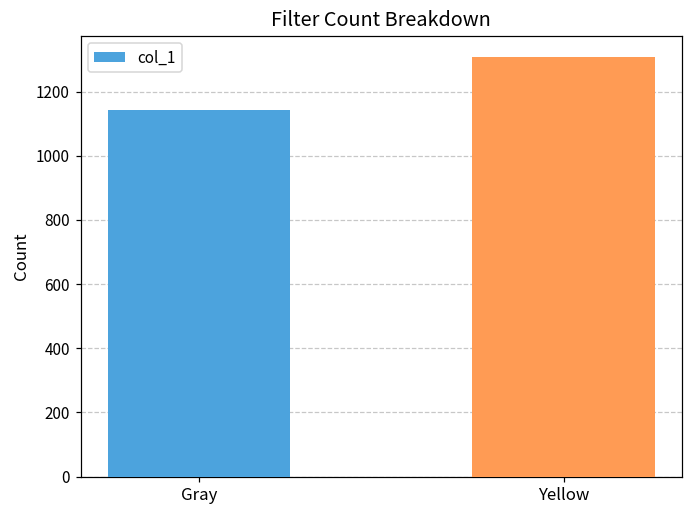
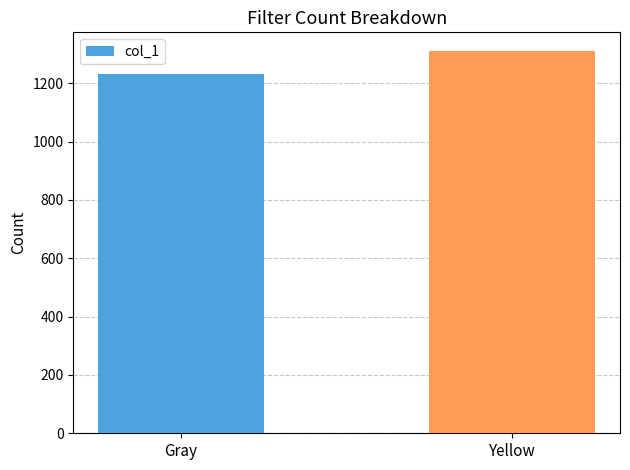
  {
-   "Gray": 1140,
+   "Gray": 1230,
    "Yellow": 1310
  }
